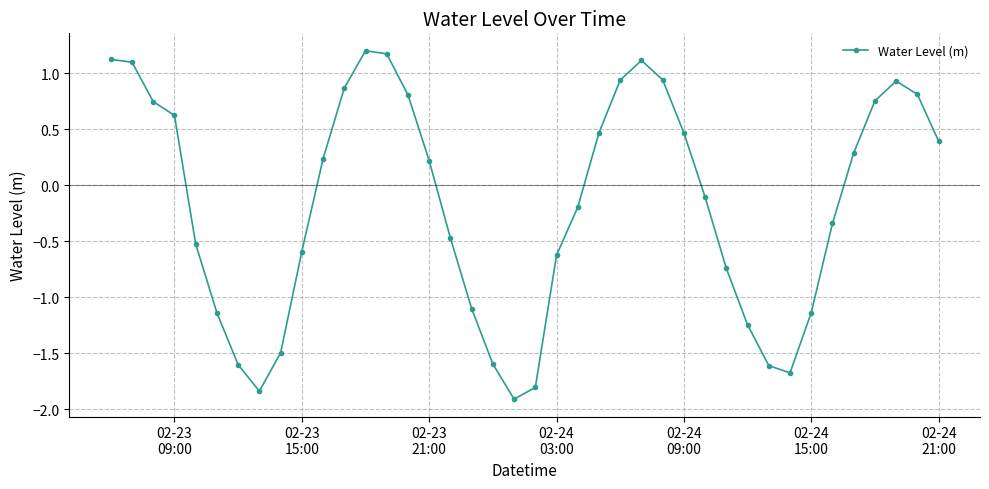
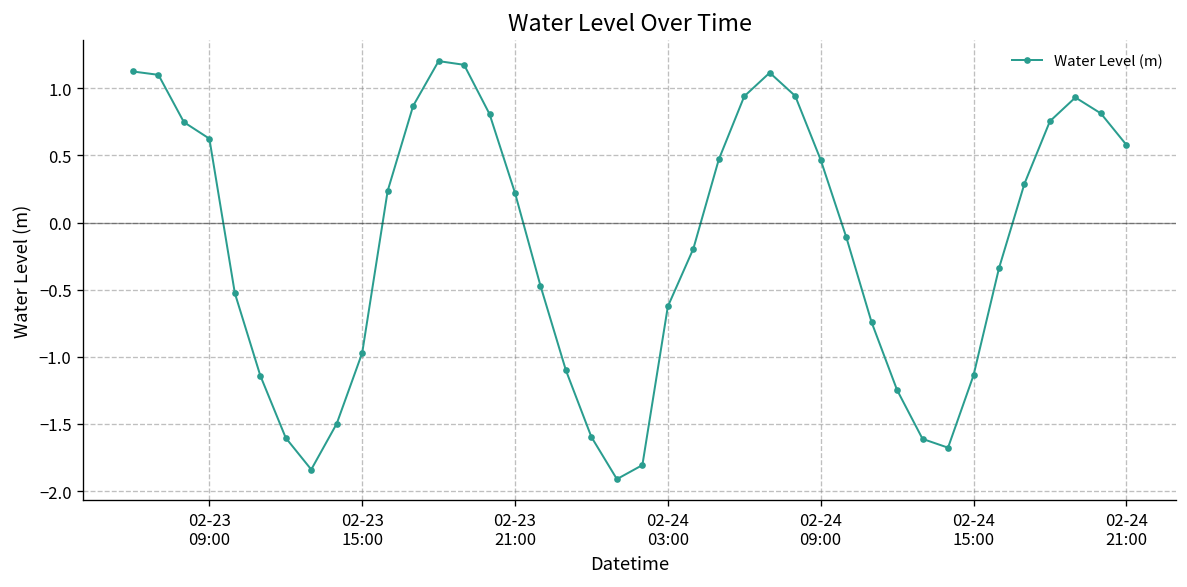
  {
    "02-23 09:00": 0.62,
-   "02-23 15:00": -0.59,
+   "02-23 15:00": -0.97,
    "02-23 21:00": 0.22,
    "02-24 03:00": -0.63,
    "02-24 09:00": 0.47,
    "02-24 15:00": -1.14,
-   "02-24 21:00": 0.39
+   "02-24 21:00": 0.58
  }
